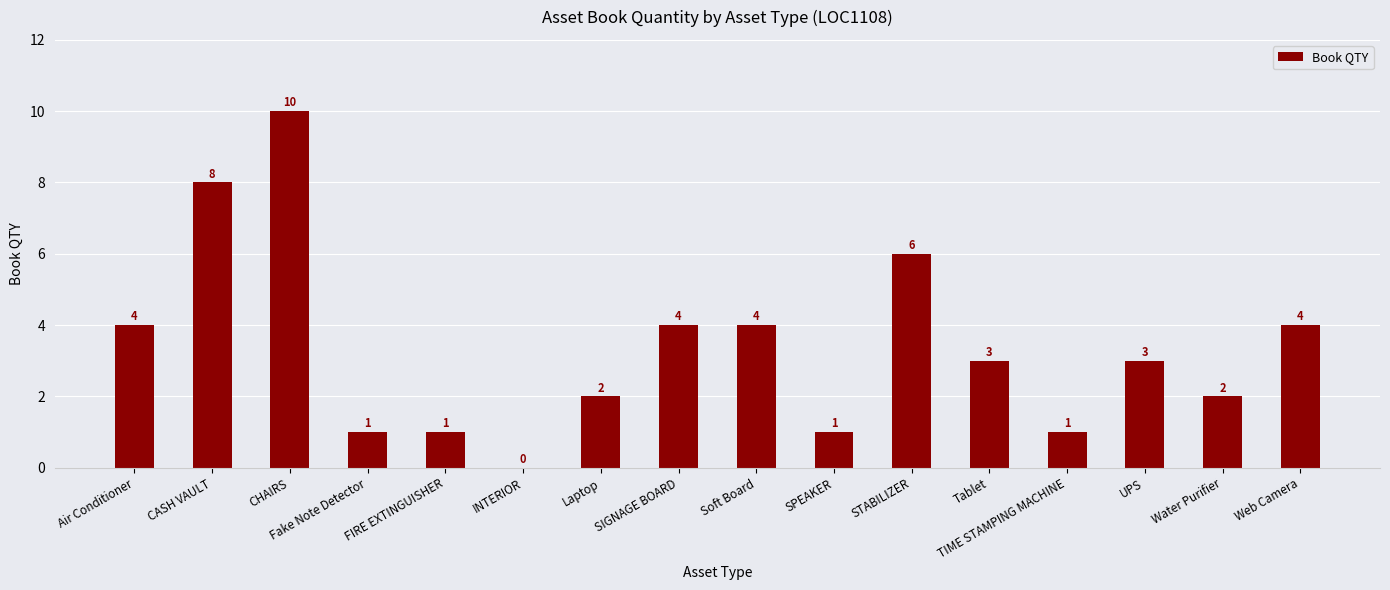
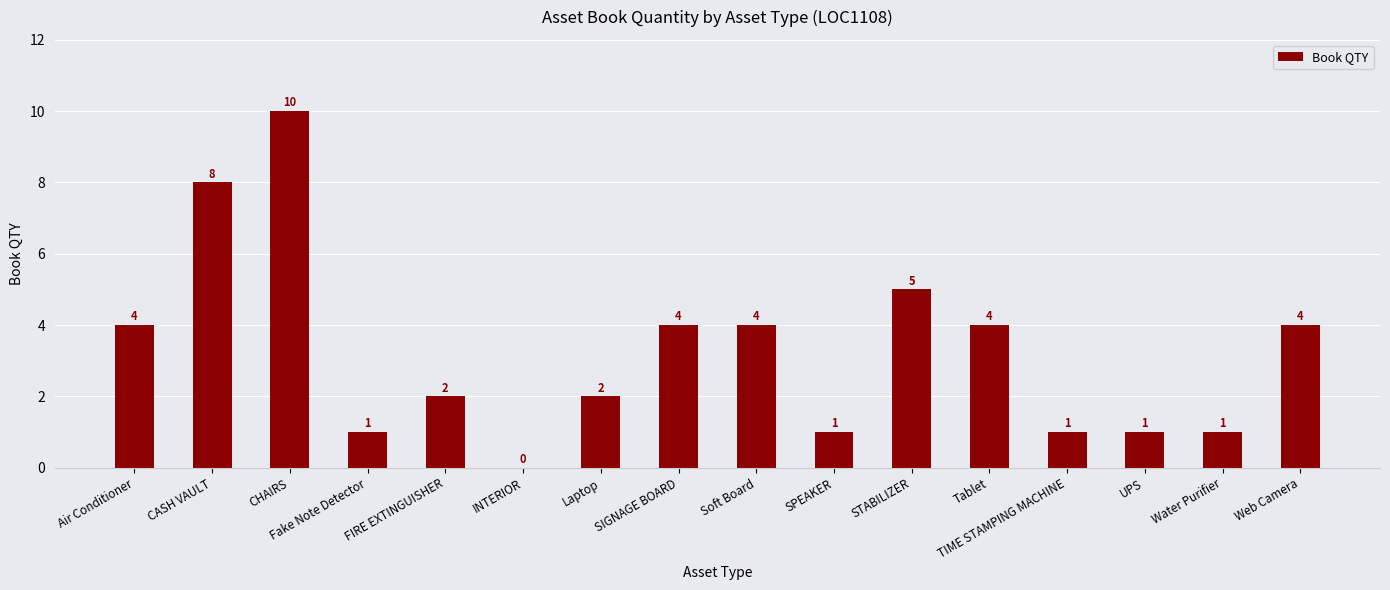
  {
    "Air Conditioner": 4,
    "CASH VAULT": 8,
    "CHAIRS": 10,
    "Fake Note Detector": 1,
-   "FIRE EXTINGUISHER": 1,
+   "FIRE EXTINGUISHER": 2,
    "INTERIOR": 0,
    "Laptop": 2,
    "SIGNAGE BOARD": 4,
    "Soft Board": 4,
    "SPEAKER": 1,
-   "STABILIZER": 6,
-   "Tablet": 3,
+   "STABILIZER": 5,
+   "Tablet": 4,
    "TIME STAMPING MACHINE": 1,
-   "UPS": 3,
-   "Water Purifier": 2,
+   "UPS": 1,
+   "Water Purifier": 1,
    "Web Camera": 4
  }
